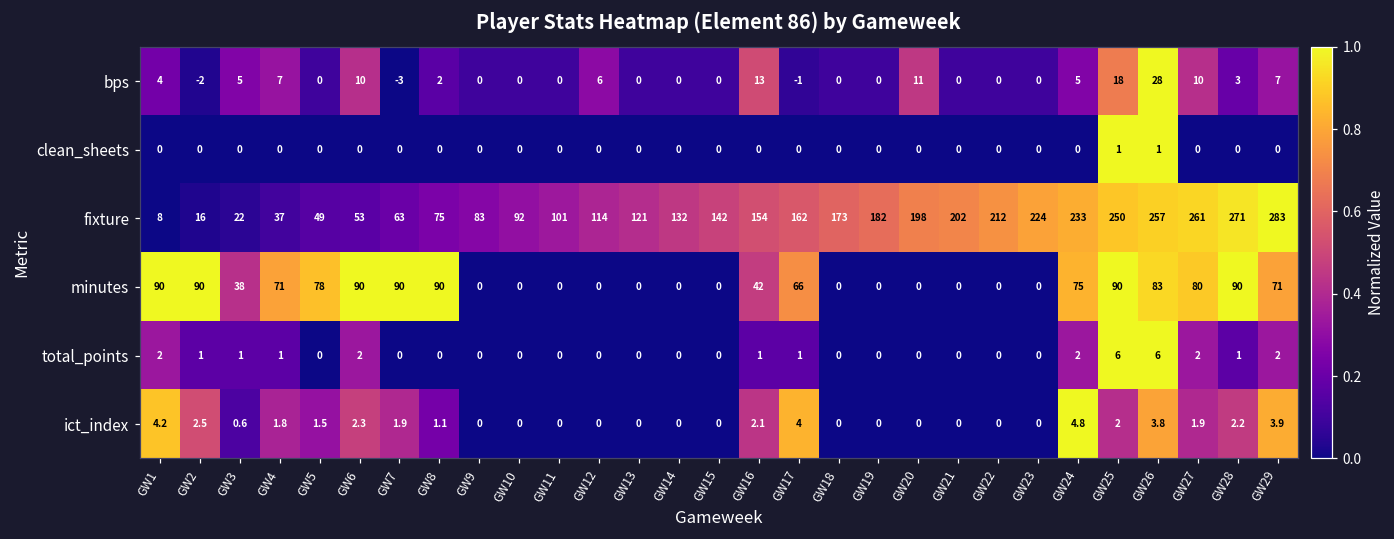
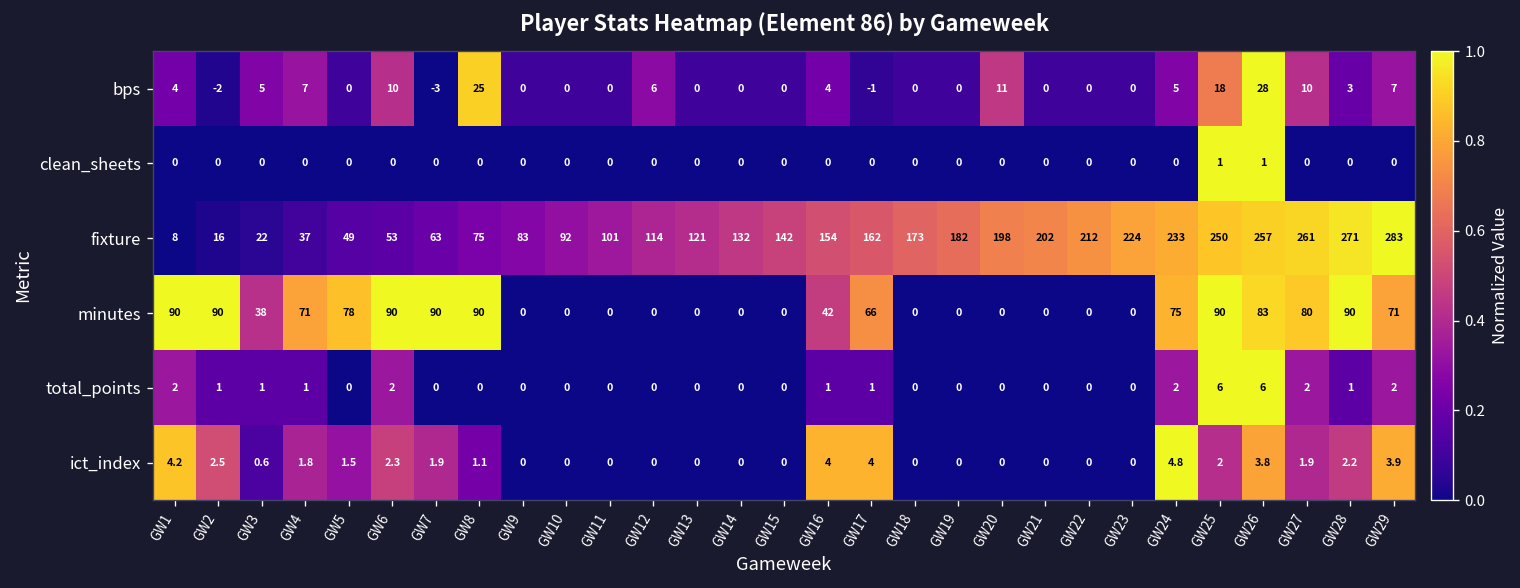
  {
    "bps": {
      "GW1": 4,
      "GW2": -2,
      "GW3": 5,
      "GW4": 7,
      "GW5": 0,
      "GW6": 10,
      "GW7": -3,
-     "GW8": 2,
+     "GW8": 25,
      "GW9": 0,
      "GW10": 0,
      "GW11": 0,
      "GW12": 6,
      "GW13": 0,
      "GW14": 0,
      "GW15": 0,
-     "GW16": 13,
+     "GW16": 4,
      "GW17": -1,
      "GW18": 0,
      "GW19": 0,
      "GW20": 11,
      "GW21": 0,
      "GW22": 0,
      "GW23": 0,
      "GW24": 5,
      "GW25": 18,
      "GW26": 28,
      "GW27": 10,
      "GW28": 3,
      "GW29": 7
    },
    "clean_sheets": {
      "GW1": 0,
      "GW2": 0,
      "GW3": 0,
      "GW4": 0,
      "GW5": 0,
      "GW6": 0,
      "GW7": 0,
      "GW8": 0,
      "GW9": 0,
      "GW10": 0,
      "GW11": 0,
      "GW12": 0,
      "GW13": 0,
      "GW14": 0,
      "GW15": 0,
      "GW16": 0,
      "GW17": 0,
      "GW18": 0,
      "GW19": 0,
      "GW20": 0,
      "GW21": 0,
      "GW22": 0,
      "GW23": 0,
      "GW24": 0,
      "GW25": 1,
      "GW26": 1,
      "GW27": 0,
      "GW28": 0,
      "GW29": 0
    },
    "fixture": {
      "GW1": 8,
      "GW2": 16,
      "GW3": 22,
      "GW4": 37,
      "GW5": 49,
      "GW6": 53,
      "GW7": 63,
      "GW8": 75,
      "GW9": 83,
      "GW10": 92,
      "GW11": 101,
      "GW12": 114,
      "GW13": 121,
      "GW14": 132,
      "GW15": 142,
      "GW16": 154,
      "GW17": 162,
      "GW18": 173,
      "GW19": 182,
      "GW20": 198,
      "GW21": 202,
      "GW22": 212,
      "GW23": 224,
      "GW24": 233,
      "GW25": 250,
      "GW26": 257,
      "GW27": 261,
      "GW28": 271,
      "GW29": 283
    },
    "minutes": {
      "GW1": 90,
      "GW2": 90,
      "GW3": 38,
      "GW4": 71,
      "GW5": 78,
      "GW6": 90,
      "GW7": 90,
      "GW8": 90,
      "GW9": 0,
      "GW10": 0,
      "GW11": 0,
      "GW12": 0,
      "GW13": 0,
      "GW14": 0,
      "GW15": 0,
      "GW16": 42,
      "GW17": 66,
      "GW18": 0,
      "GW19": 0,
      "GW20": 0,
      "GW21": 0,
      "GW22": 0,
      "GW23": 0,
      "GW24": 75,
      "GW25": 90,
      "GW26": 83,
      "GW27": 80,
      "GW28": 90,
      "GW29": 71
    },
    "total_points": {
      "GW1": 2,
      "GW2": 1,
      "GW3": 1,
      "GW4": 1,
      "GW5": 0,
      "GW6": 2,
      "GW7": 0,
      "GW8": 0,
      "GW9": 0,
      "GW10": 0,
      "GW11": 0,
      "GW12": 0,
      "GW13": 0,
      "GW14": 0,
      "GW15": 0,
      "GW16": 1,
      "GW17": 1,
      "GW18": 0,
      "GW19": 0,
      "GW20": 0,
      "GW21": 0,
      "GW22": 0,
      "GW23": 0,
      "GW24": 2,
      "GW25": 6,
      "GW26": 6,
      "GW27": 2,
      "GW28": 1,
      "GW29": 2
    },
    "ict_index": {
      "GW1": 4.2,
      "GW2": 2.5,
      "GW3": 0.6,
      "GW4": 1.8,
      "GW5": 1.5,
      "GW6": 2.3,
      "GW7": 1.9,
      "GW8": 1.1,
      "GW9": 0,
      "GW10": 0,
      "GW11": 0,
      "GW12": 0,
      "GW13": 0,
      "GW14": 0,
      "GW15": 0,
-     "GW16": 2.1,
+     "GW16": 4,
      "GW17": 4,
      "GW18": 0,
      "GW19": 0,
      "GW20": 0,
      "GW21": 0,
      "GW22": 0,
      "GW23": 0,
      "GW24": 4.8,
      "GW25": 2,
      "GW26": 3.8,
      "GW27": 1.9,
      "GW28": 2.2,
      "GW29": 3.9
    }
  }
